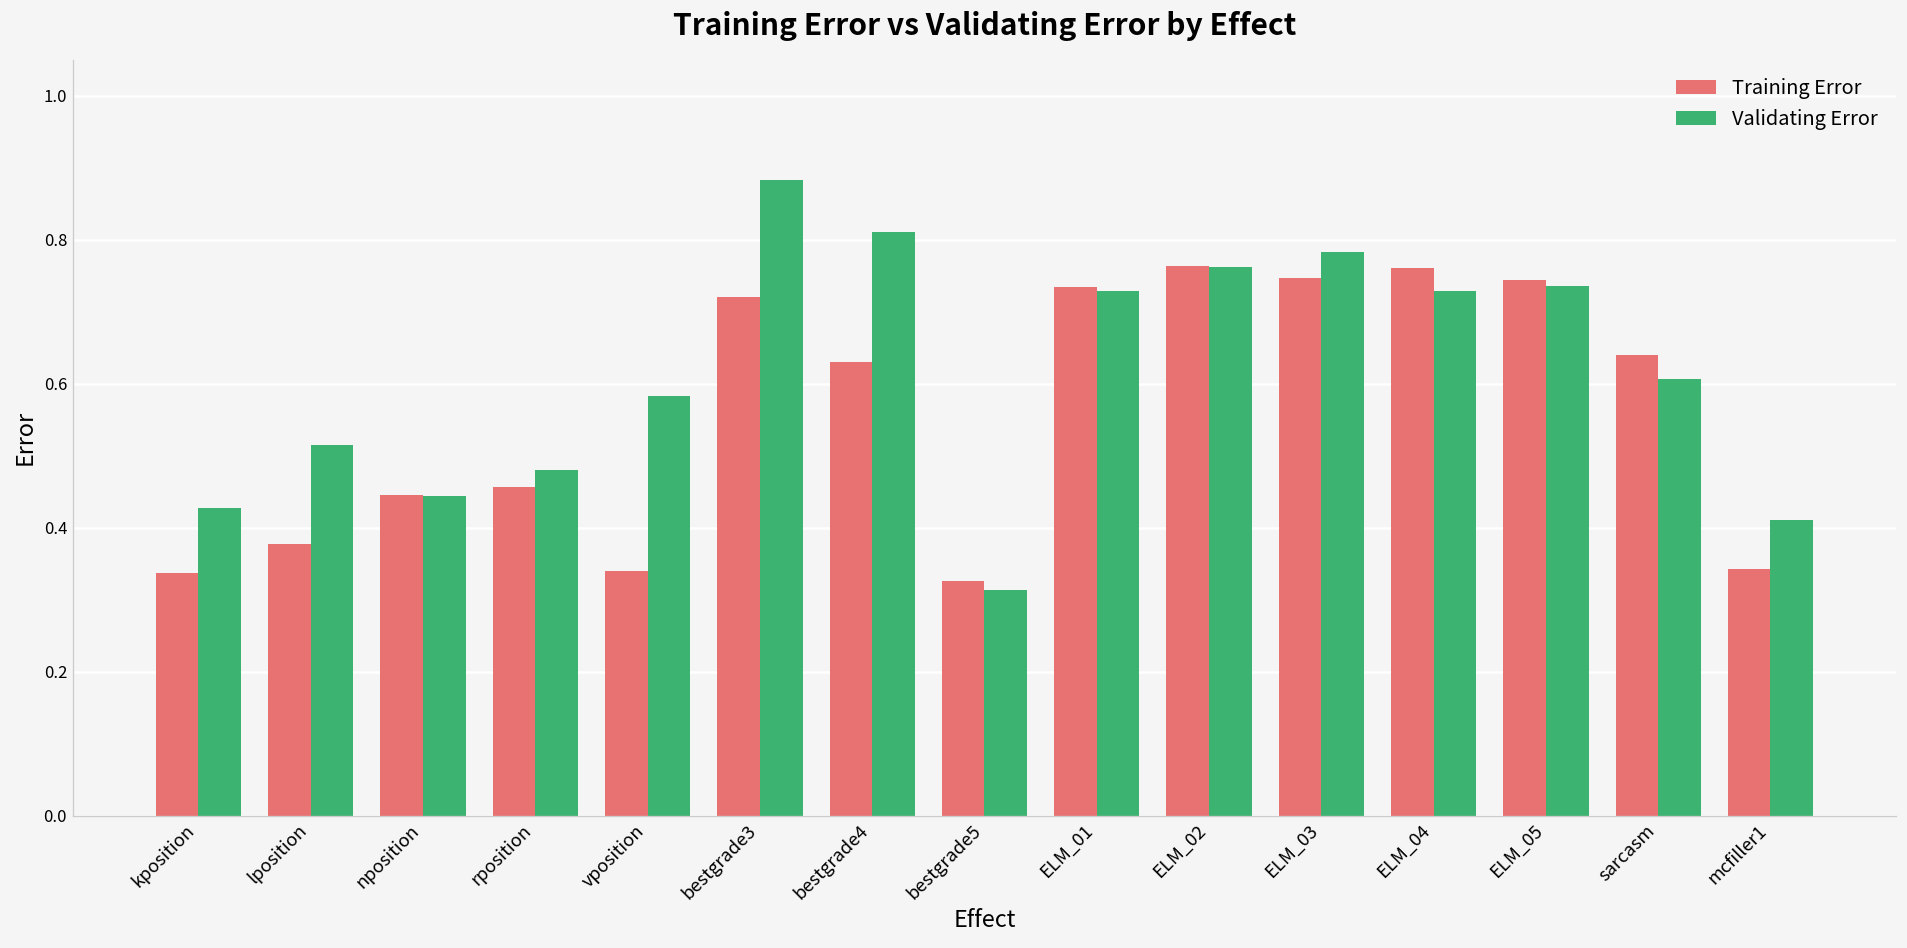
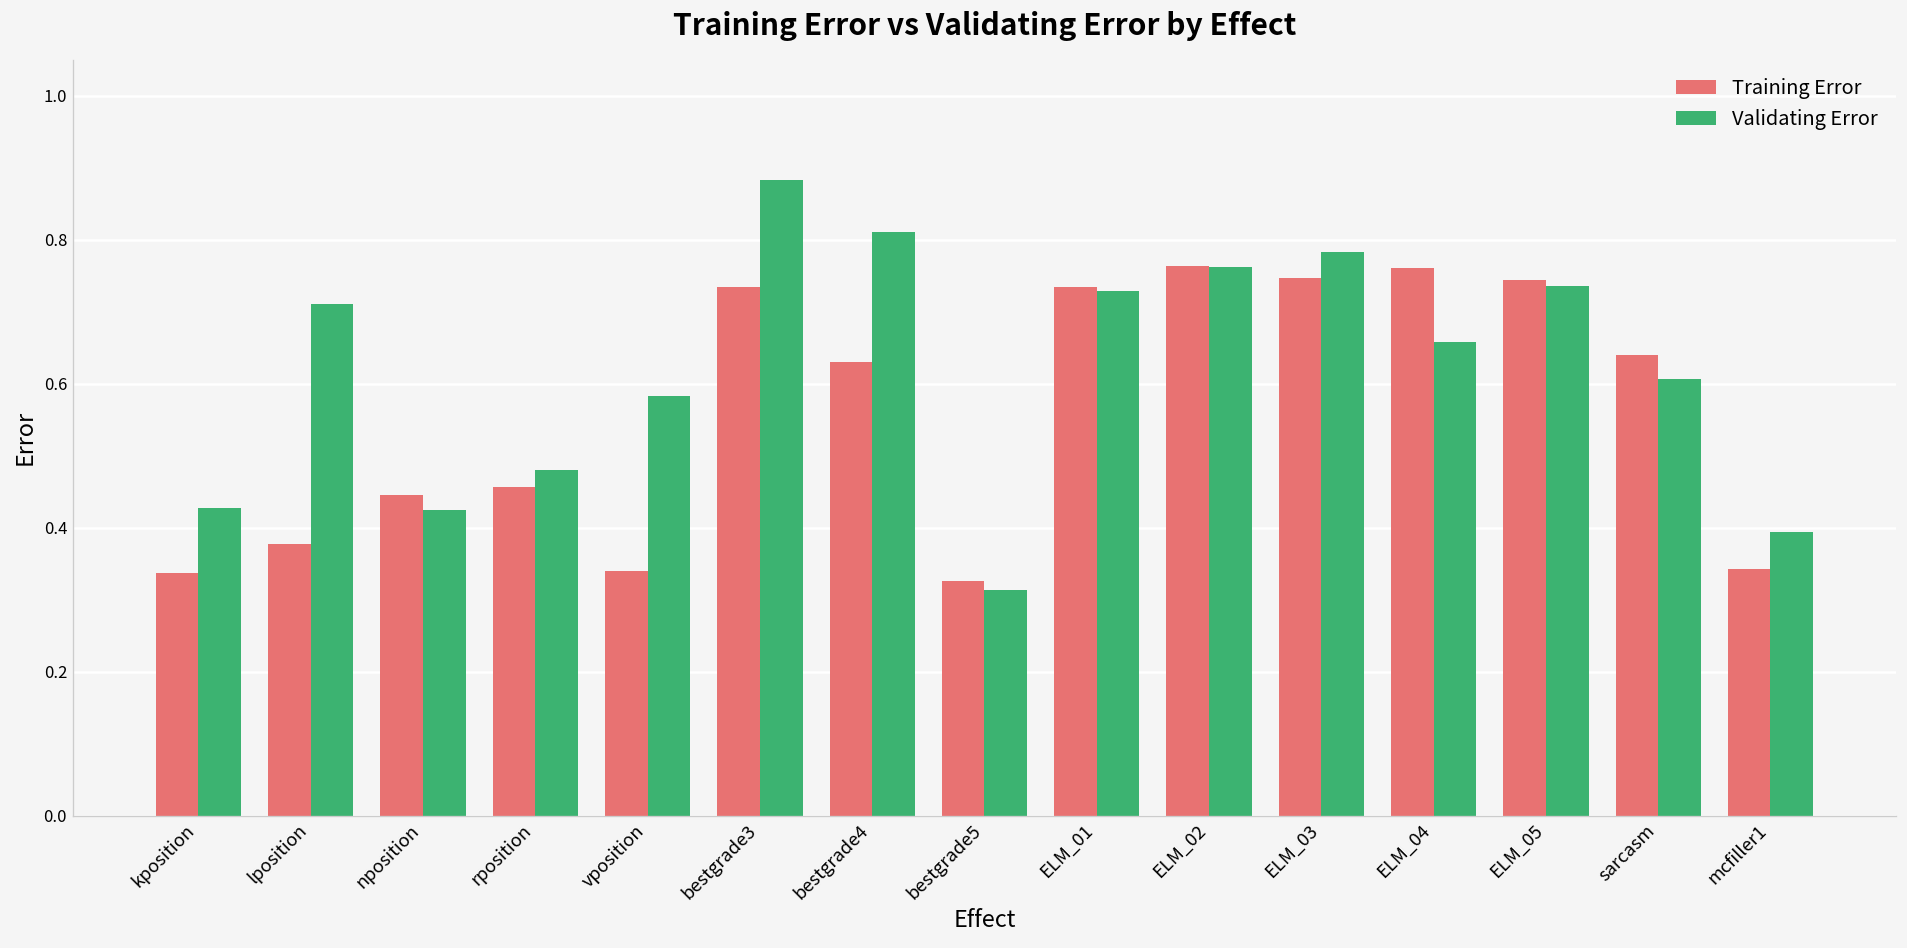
  {
    "Training Error": {
      "kposition": 0.34,
      "lposition": 0.38,
      "nposition": 0.45,
      "rposition": 0.46,
      "vposition": 0.34,
-     "bestgrade3": 0.72,
+     "bestgrade3": 0.74,
      "bestgrade4": 0.63,
      "bestgrade5": 0.33,
      "ELM_01": 0.73,
      "ELM_02": 0.76,
      "ELM_03": 0.75,
      "ELM_04": 0.76,
      "ELM_05": 0.74,
      "sarcasm": 0.64,
      "mcfiller1": 0.34
    },
    "Validating Error": {
      "kposition": 0.43,
-     "lposition": 0.51,
-     "nposition": 0.44,
+     "lposition": 0.71,
+     "nposition": 0.42,
      "rposition": 0.48,
      "vposition": 0.58,
      "bestgrade3": 0.88,
      "bestgrade4": 0.81,
      "bestgrade5": 0.31,
      "ELM_01": 0.73,
      "ELM_02": 0.76,
      "ELM_03": 0.78,
-     "ELM_04": 0.73,
+     "ELM_04": 0.66,
      "ELM_05": 0.74,
      "sarcasm": 0.61,
-     "mcfiller1": 0.41
+     "mcfiller1": 0.39
    }
  }
